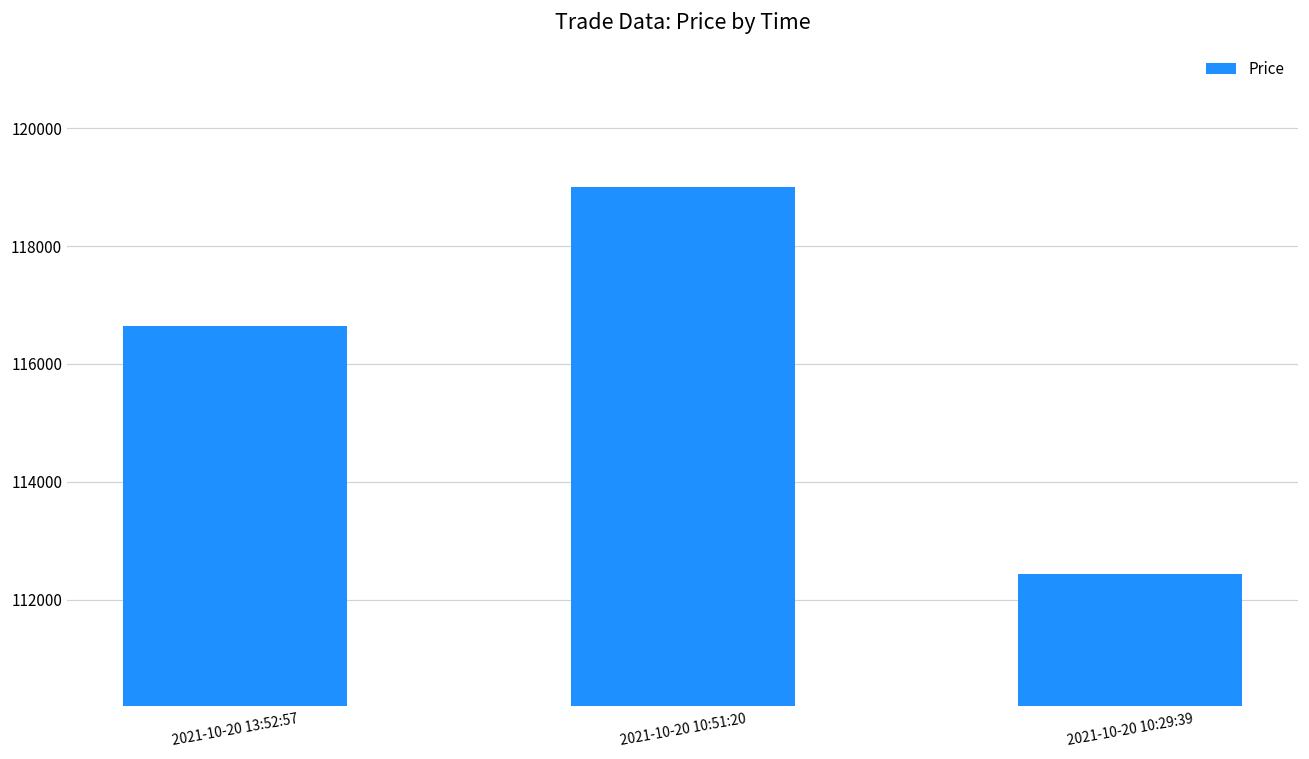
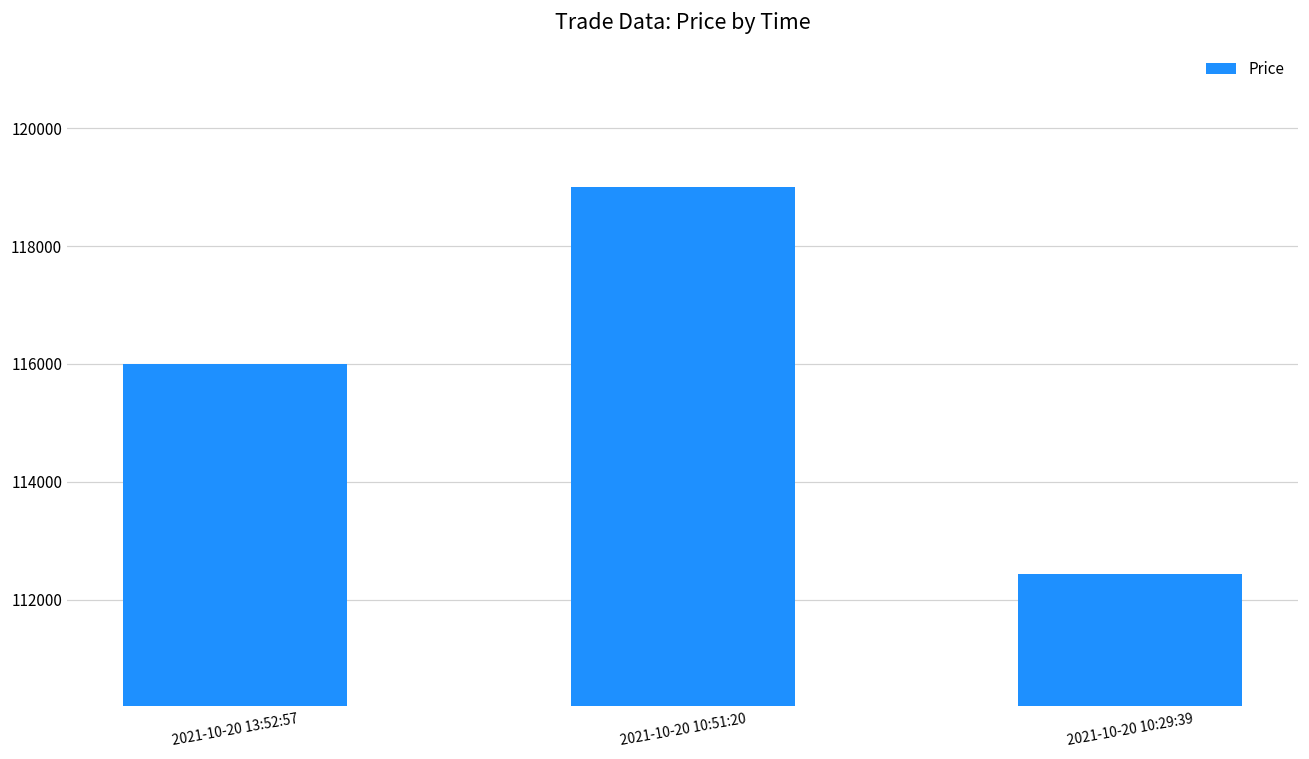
  {
-   "2021-10-20 13:52:57": 116600,
+   "2021-10-20 13:52:57": 116000,
    "2021-10-20 10:51:20": 119000,
    "2021-10-20 10:29:39": 112400
  }
